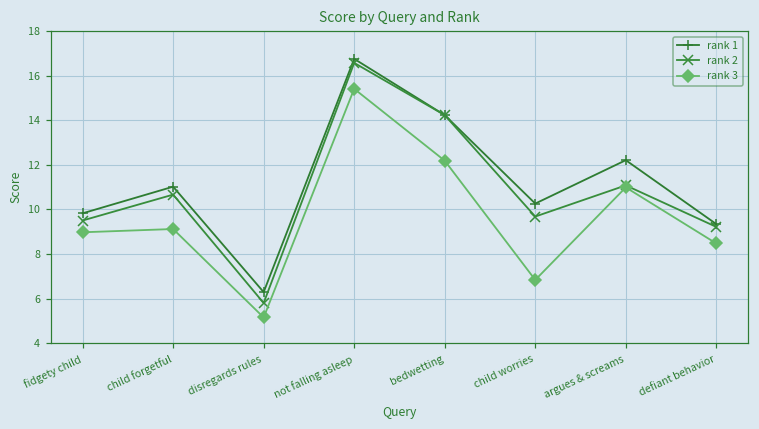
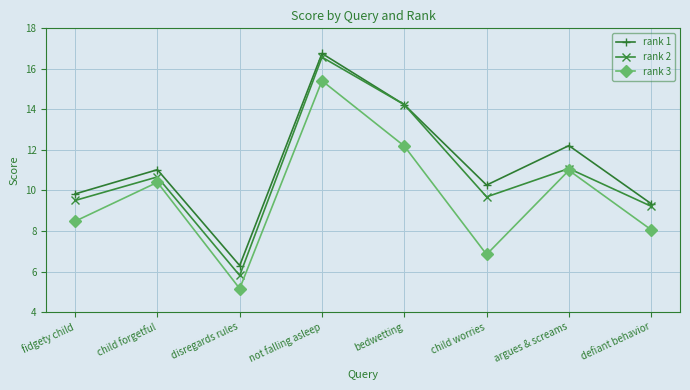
  {
    "rank 3": {
-     "fidgety child": 9.0,
-     "child forgetful": 9.1,
+     "fidgety child": 8.5,
+     "child forgetful": 10.4,
      "disregards rules": 5.2,
      "not falling asleep": 15.4,
      "bedwetting": 12.2,
      "child worries": 6.8,
-     "defiant behavior": 8.5
+     "defiant behavior": 8.1
    }
  }
